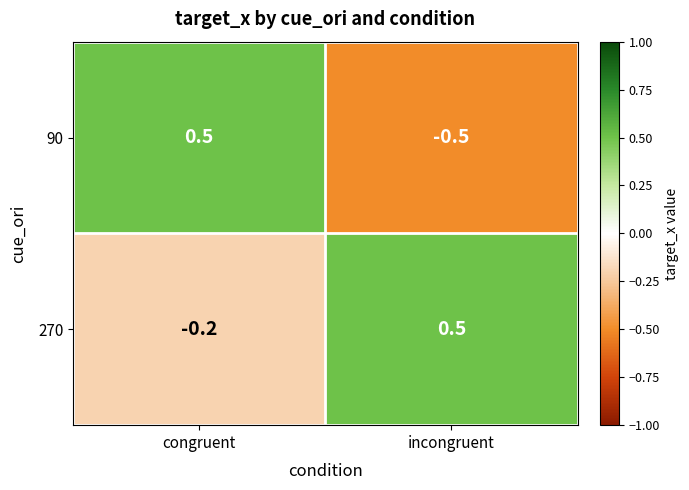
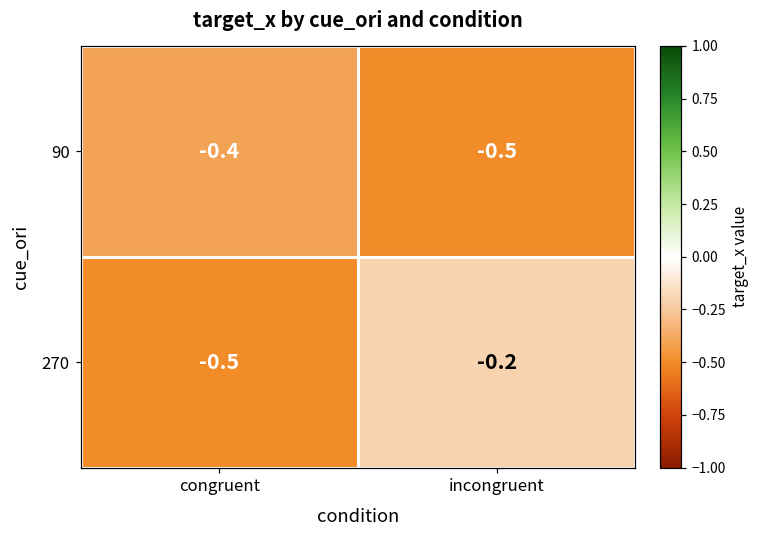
  {
    "90": {
-     "congruent": 0.5,
+     "congruent": -0.4,
      "incongruent": -0.5
    },
    "270": {
-     "congruent": -0.2,
-     "incongruent": 0.5
+     "congruent": -0.5,
+     "incongruent": -0.2
    }
  }
